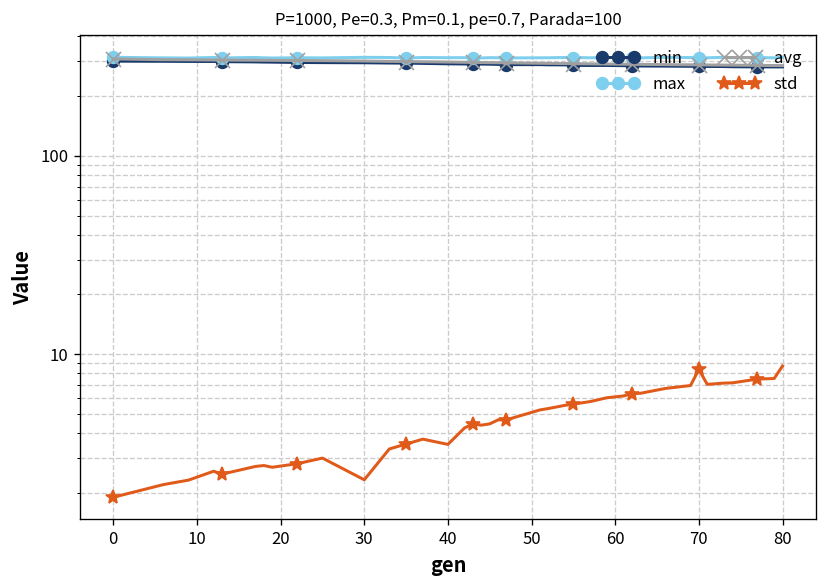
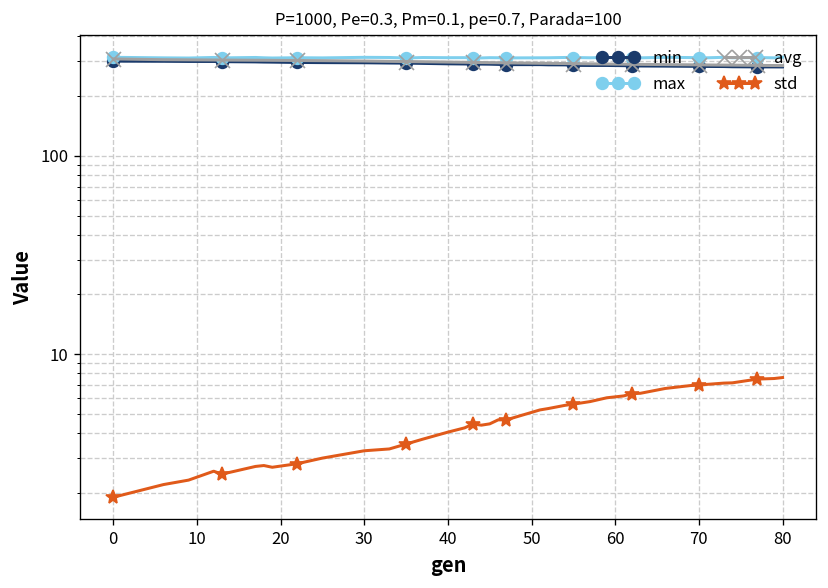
  {
    "max": {
      "30": 310,
      "40": 310,
      "70": 310,
      "80": 310
    },
    "std": {
      "0": 1.9,
-     "30": 2.3,
-     "40": 3.5,
-     "70": 8,
-     "80": 9
+     "30": 3.3,
+     "40": 4.0,
+     "70": 7.0,
+     "80": 8
    }
  }
